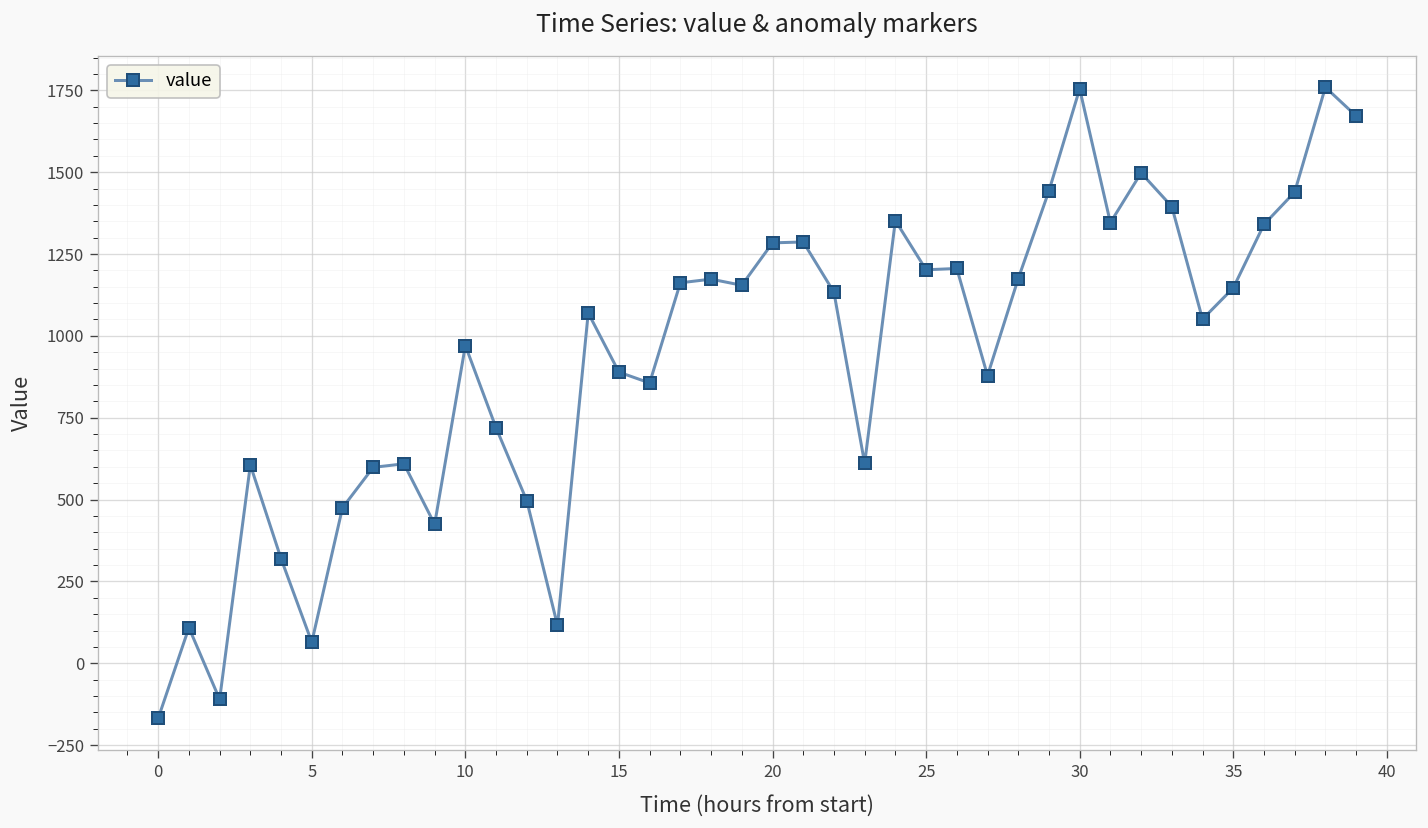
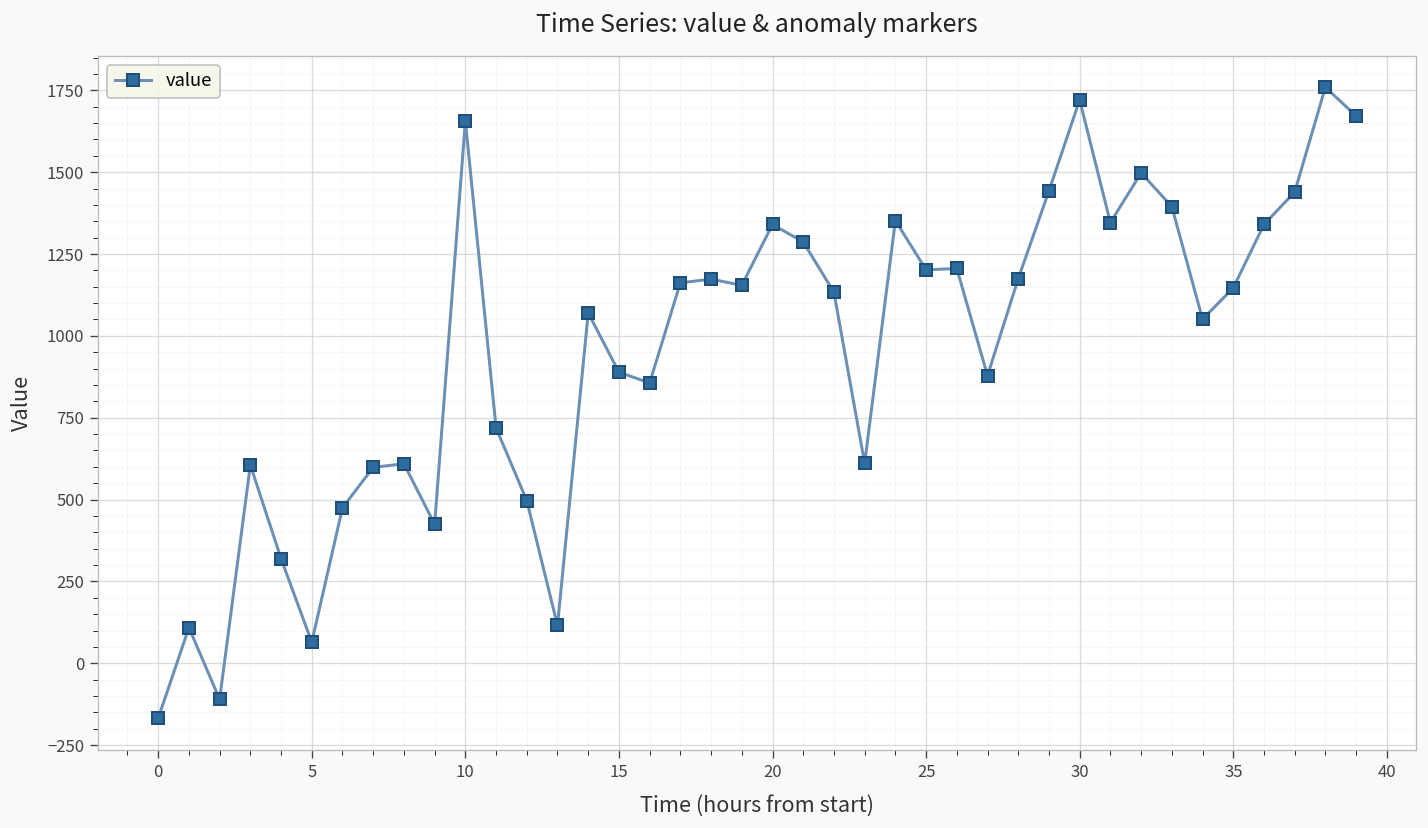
  {
    "0": -170,
    "5": 60,
-   "10": 970,
+   "10": 1660,
    "15": 890,
-   "20": 1280,
+   "20": 1340,
    "25": 1200,
-   "30": 1750,
+   "30": 1720,
    "35": 1150
  }
